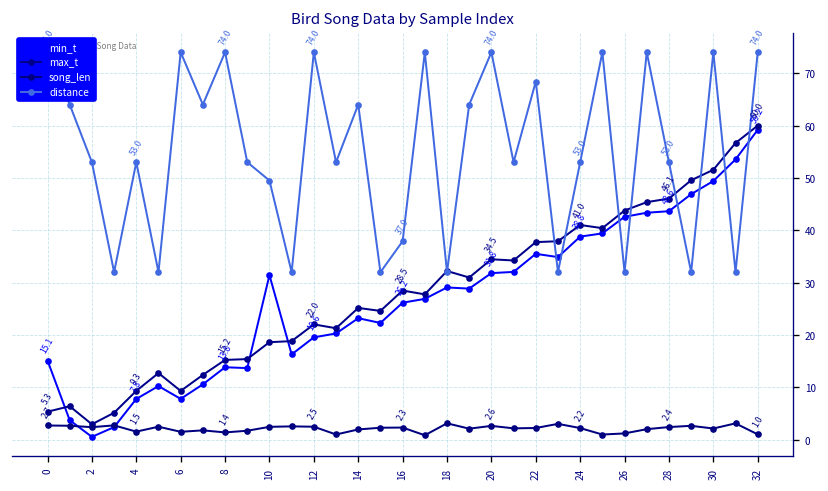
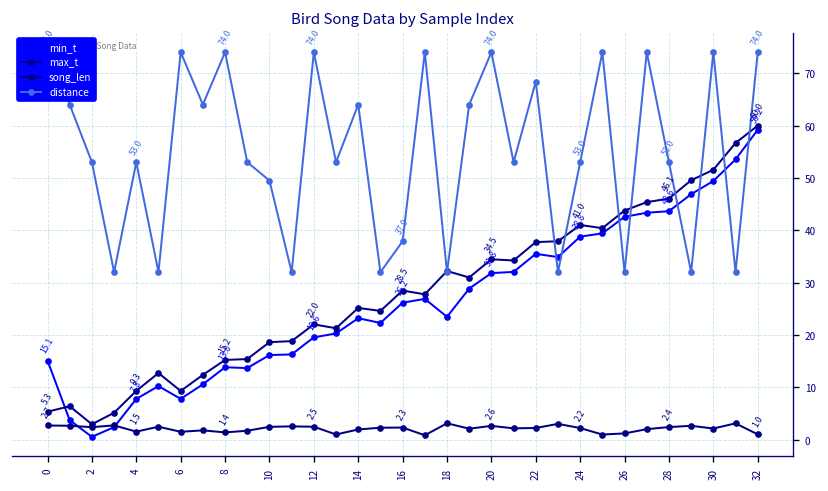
  {
    "min_t": {
      "2": 1,
-     "10": 31,
+     "10": 16,
      "14": 23,
-     "18": 29,
+     "18": 23,
      "22": 36,
      "26": 43,
      "30": 49
    },
    "distance": {
      "4": 53.0,
      "8": 74.0,
      "12": 74.0,
      "16": 37.9,
      "20": 74.0,
      "24": 53.0,
      "28": 53.0,
      "32": 74.0
    }
  }
